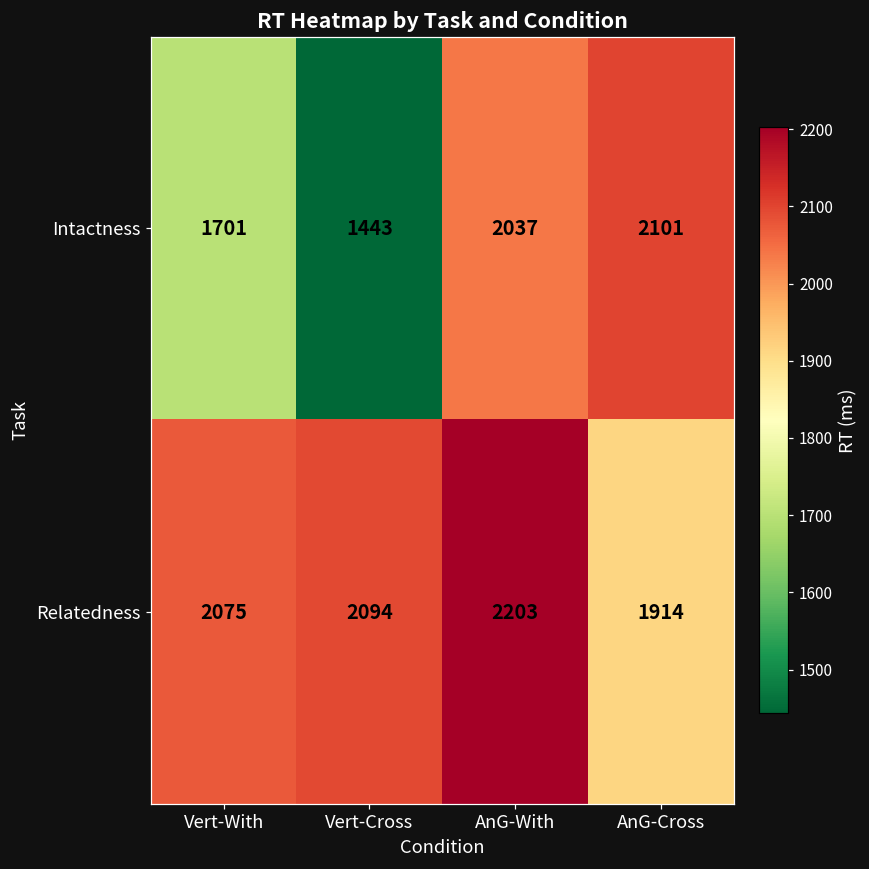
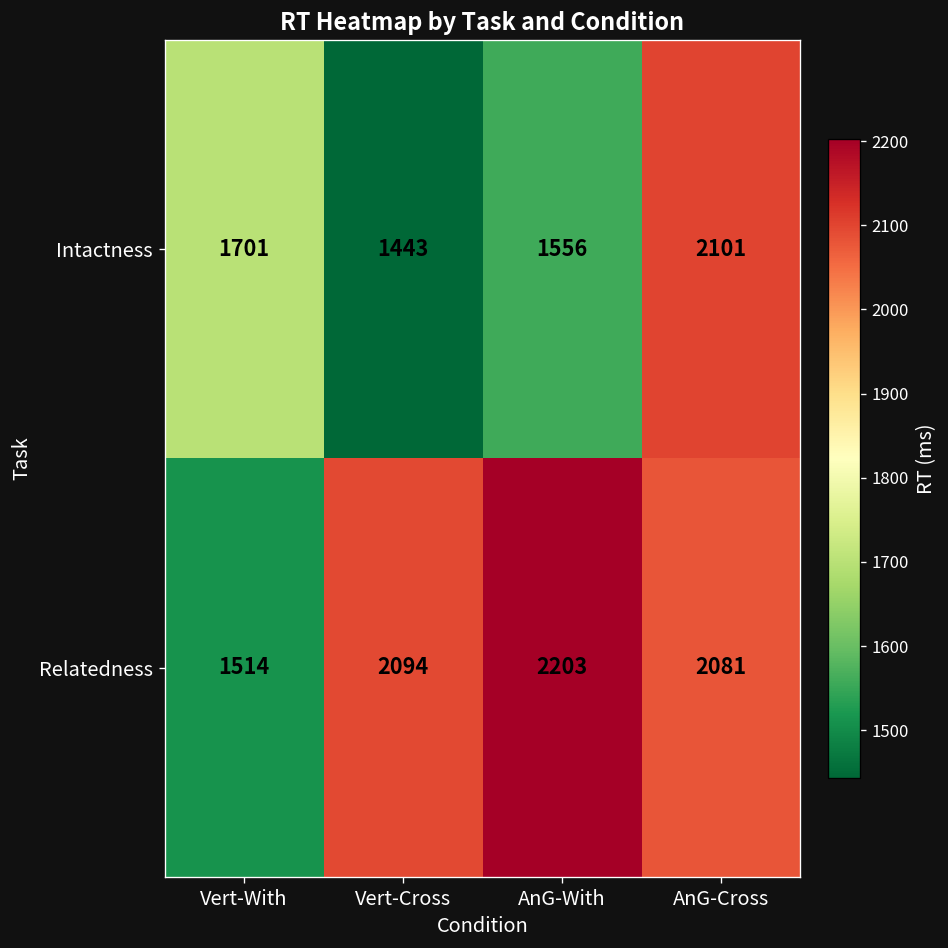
  {
    "Intactness": {
      "Vert-With": 1701,
      "Vert-Cross": 1443,
-     "AnG-With": 2037,
+     "AnG-With": 1556,
      "AnG-Cross": 2101
    },
    "Relatedness": {
-     "Vert-With": 2075,
+     "Vert-With": 1514,
      "Vert-Cross": 2094,
      "AnG-With": 2203,
-     "AnG-Cross": 1914
+     "AnG-Cross": 2081
    }
  }
